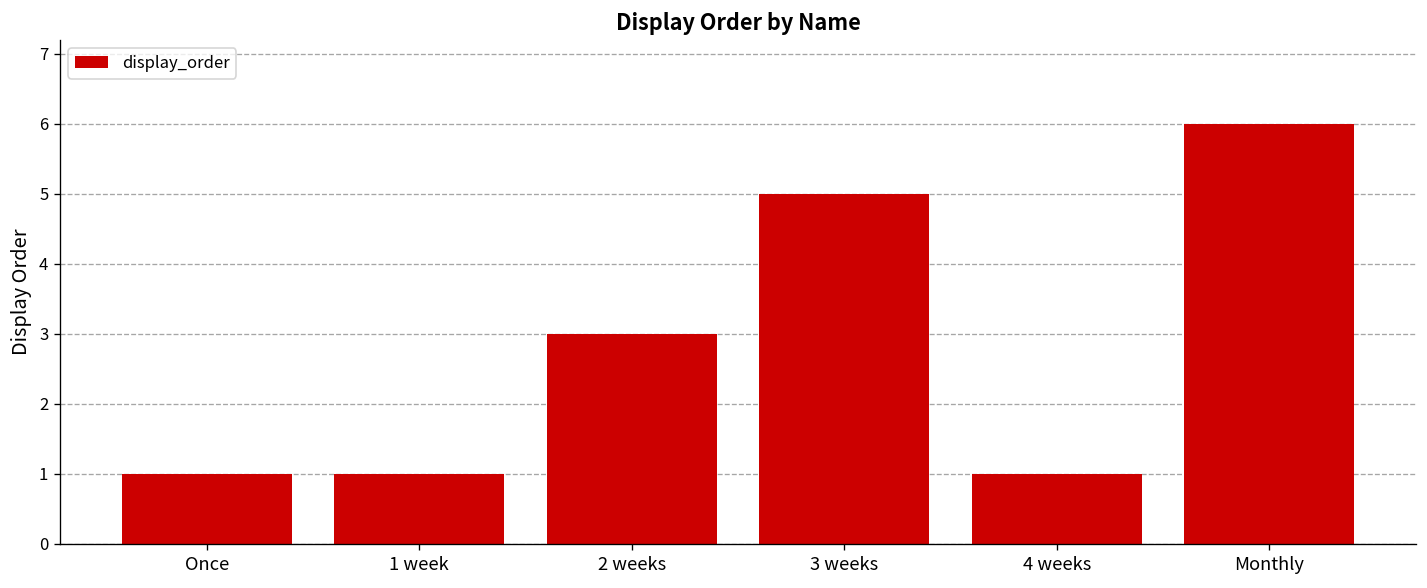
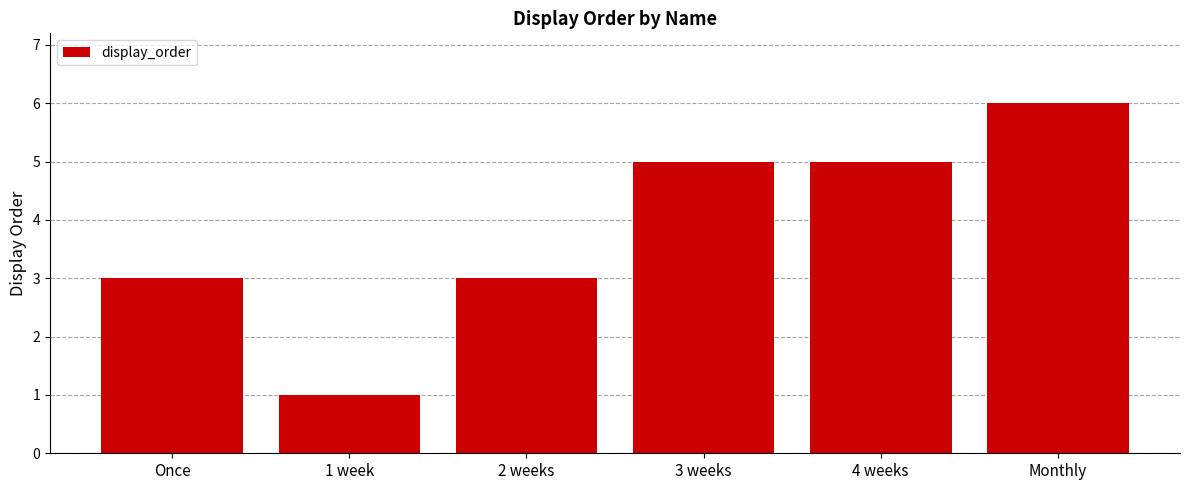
  {
-   "Once": 1,
+   "Once": 3,
    "1 week": 1,
    "2 weeks": 3,
    "3 weeks": 5,
-   "4 weeks": 1,
+   "4 weeks": 5,
    "Monthly": 6
  }
